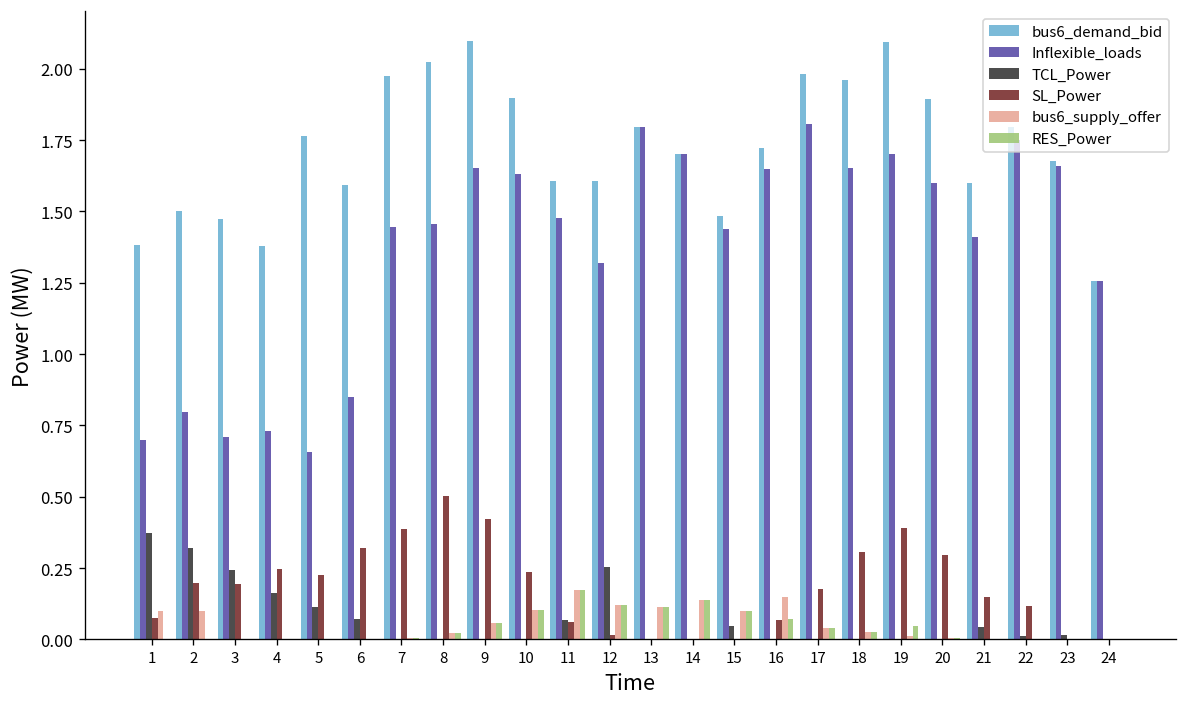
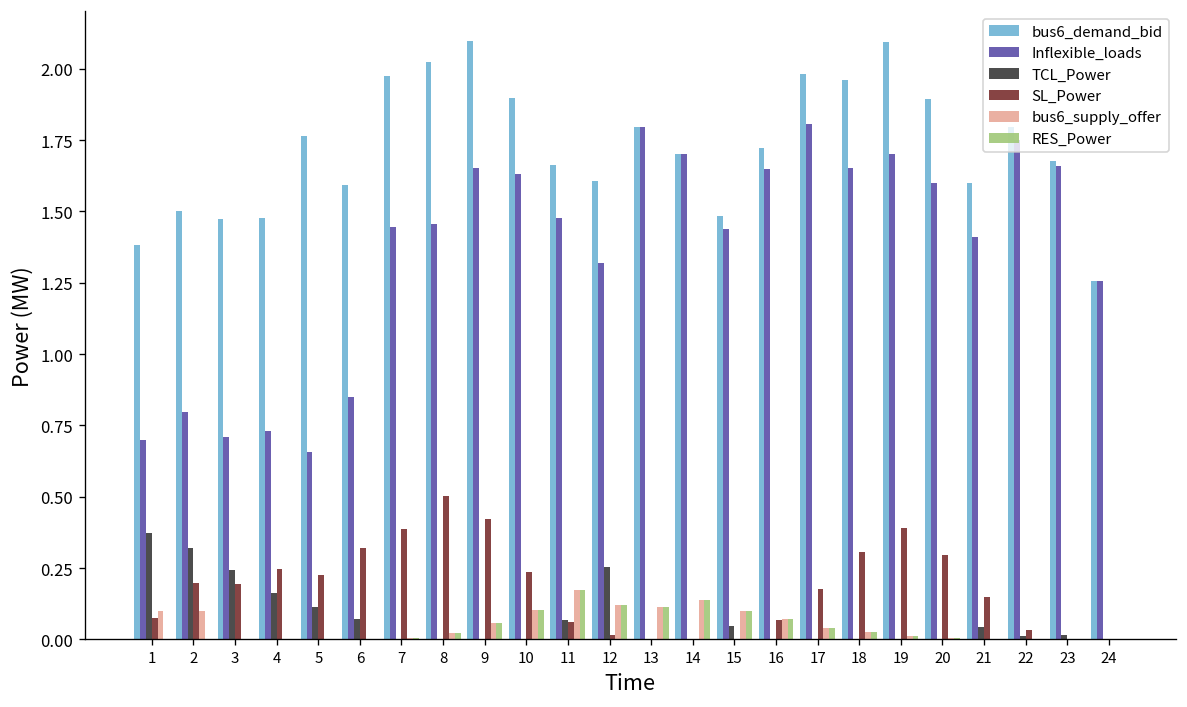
  {
    "bus6_demand_bid": {
      "1": 1.38,
      "2": 1.50,
      "3": 1.47,
-     "4": 1.38,
+     "4": 1.48,
      "5": 1.76,
      "6": 1.59,
      "7": 1.97,
      "8": 2.02,
      "9": 2.10,
      "10": 1.90,
-     "11": 1.61,
+     "11": 1.66,
      "12": 1.61,
      "13": 1.80,
      "14": 1.70,
      "15": 1.49,
      "16": 1.72,
      "17": 1.98,
      "18": 1.96,
      "19": 2.09,
      "20": 1.90,
      "21": 1.60,
      "24": 1.26
    },
    "Inflexible_loads": {
      "1": 0.70,
      "2": 0.80,
      "3": 0.71,
      "4": 0.73,
      "5": 0.66,
      "6": 0.85,
      "7": 1.45,
      "8": 1.45,
      "9": 1.65,
      "10": 1.63,
      "11": 1.48,
      "12": 1.32,
      "13": 1.79,
      "14": 1.70,
      "15": 1.44,
      "16": 1.65,
      "17": 1.81,
      "18": 1.65,
      "19": 1.70,
      "20": 1.60,
      "21": 1.41,
      "23": 1.66,
      "24": 1.26
    },
    "TCL_Power": {
      "1": 0.37,
      "2": 0.32,
      "3": 0.24,
      "4": 0.16,
      "5": 0.11,
      "6": 0.07,
      "9": 0.00,
      "10": 0.00,
      "11": 0.07,
      "12": 0.25,
      "15": 0.05,
      "19": 0.00,
      "20": 0.00,
      "21": 0.04,
      "22": 0.01,
      "23": 0.02,
      "24": 0.00
    },
    "SL_Power": {
      "1": 0.07,
      "2": 0.20,
      "3": 0.20,
      "4": 0.25,
      "5": 0.23,
      "6": 0.32,
      "7": 0.39,
      "8": 0.50,
      "9": 0.42,
      "10": 0.24,
      "11": 0.06,
      "12": 0.02,
      "13": 0.00,
      "14": 0.00,
      "15": 0.00,
      "16": 0.07,
      "17": 0.18,
      "18": 0.31,
      "19": 0.39,
      "20": 0.30,
      "21": 0.15,
-     "22": 0.12,
+     "22": 0.03,
      "23": 0.00,
      "24": 0.00
    },
    "bus6_supply_offer": {
      "1": 0.10,
      "2": 0.10,
      "3": 0.00,
      "4": 0.00,
      "5": 0.00,
      "6": 0.00,
      "8": 0.02,
      "9": 0.06,
      "10": 0.10,
      "11": 0.17,
      "12": 0.12,
      "13": 0.11,
      "14": 0.14,
      "15": 0.10,
-     "16": 0.15,
+     "16": 0.07,
      "17": 0.04,
      "18": 0.03,
      "19": 0.01,
      "21": 0.00,
      "22": 0.00,
      "23": 0.00,
      "24": 0.00
    },
    "RES_Power": {
      "1": 0.00,
      "2": 0.00,
      "3": 0.00,
      "4": 0.00,
      "5": 0.00,
      "6": 0.00,
      "8": 0.02,
      "9": 0.06,
      "10": 0.10,
      "11": 0.17,
      "12": 0.12,
      "13": 0.11,
      "14": 0.14,
      "15": 0.10,
      "16": 0.07,
      "17": 0.04,
      "18": 0.03,
-     "19": 0.05,
+     "19": 0.01,
      "21": 0.00,
      "22": 0.00,
      "23": 0.00,
      "24": 0.00
    }
  }
